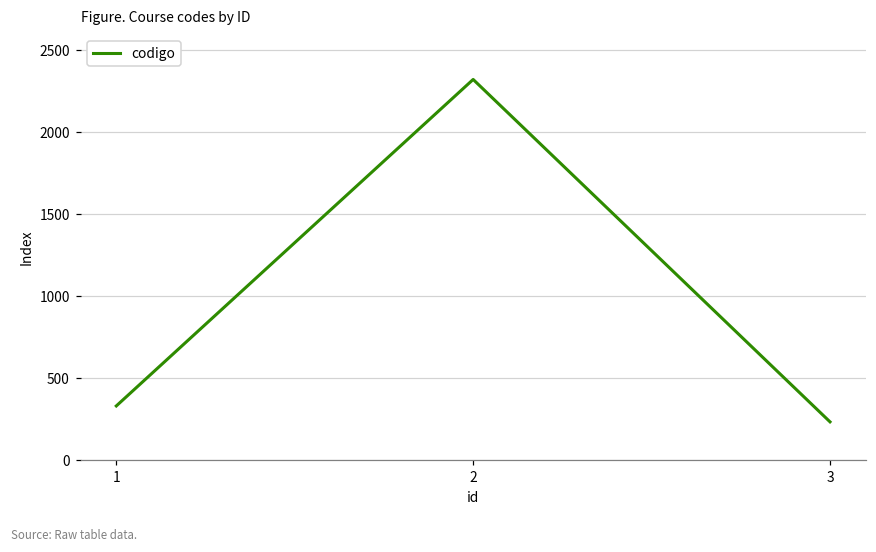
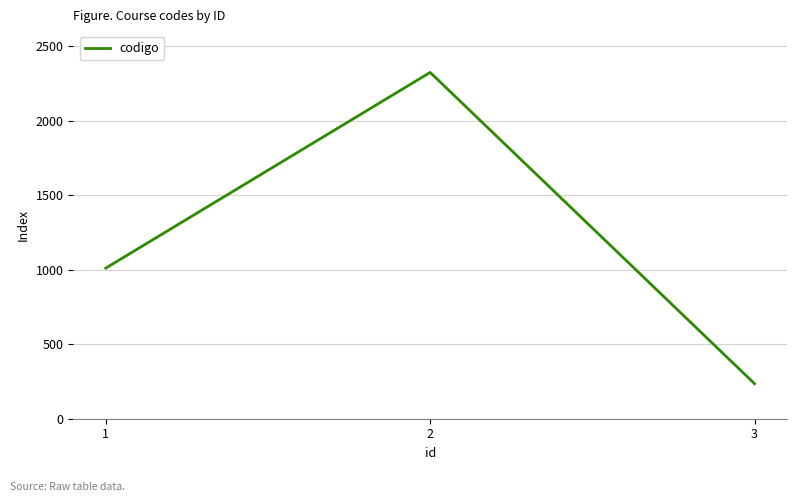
  {
-   "1": 330,
+   "1": 1010,
    "2": 2320,
    "3": 240
  }
